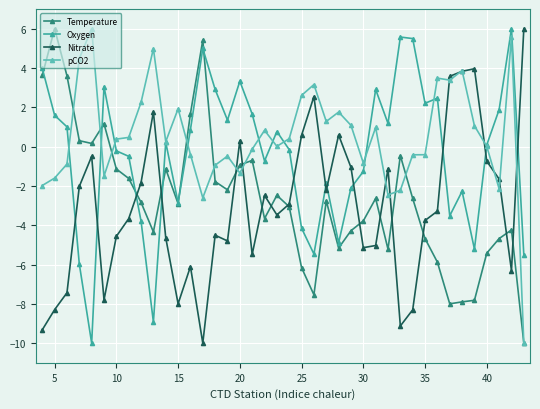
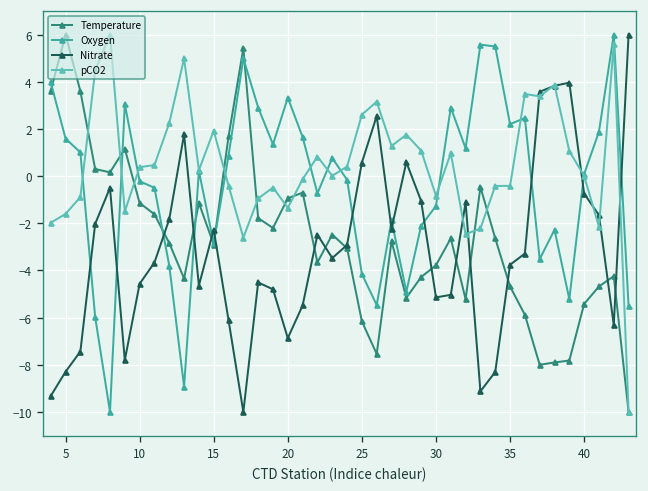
  {
    "Nitrate": {
      "5": -8.3,
      "10": -4.6,
-     "15": -8.0,
-     "20": 0.3,
+     "15": -2.3,
+     "20": -6.9,
      "25": 0.6,
      "30": -5.1,
      "35": -3.8,
      "40": -0.7
    }
  }
